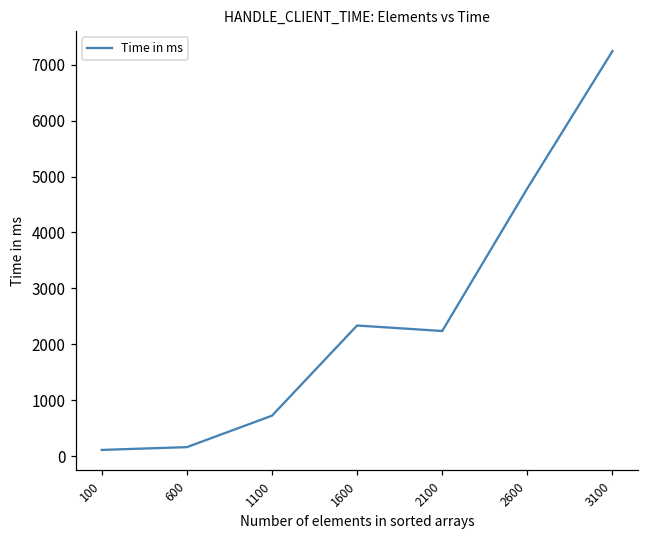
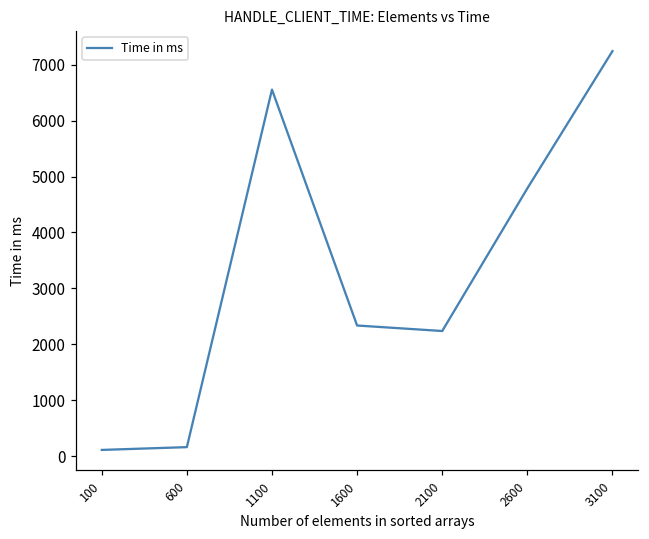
  {
    "100": 100,
    "600": 200,
-   "1100": 700,
+   "1100": 6600,
    "1600": 2300,
    "2100": 2200,
    "2600": 4800,
    "3100": 7200
  }
